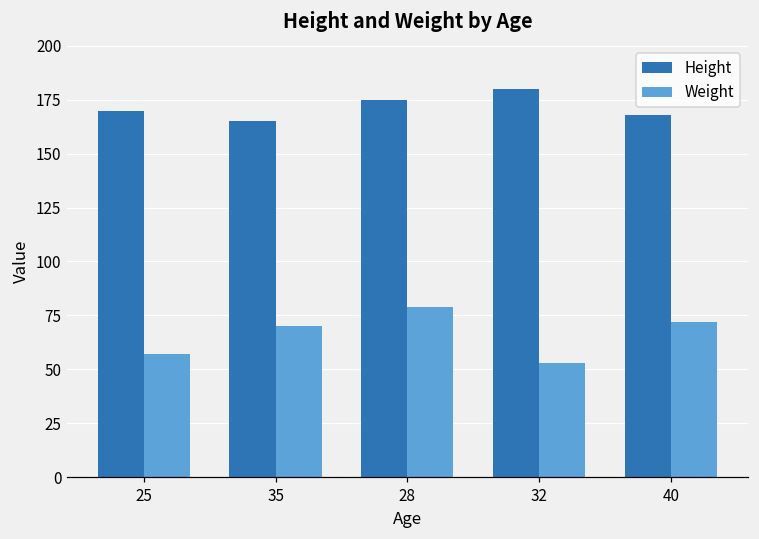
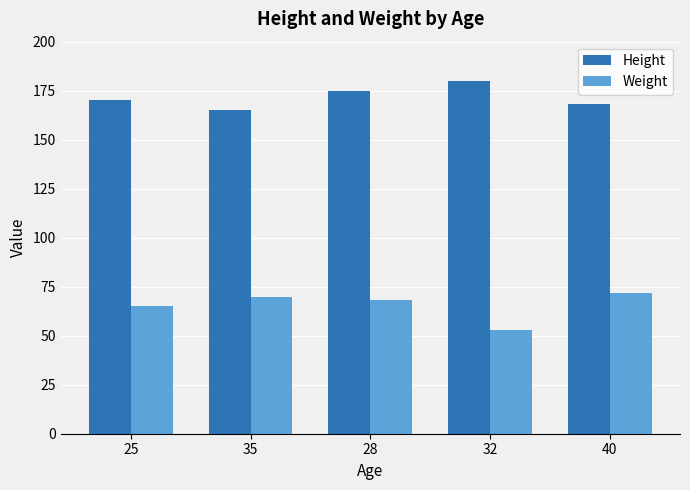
  {
    "Height": {
      "25": 170,
      "35": 165,
      "28": 175,
      "32": 180,
      "40": 168
    },
    "Weight": {
-     "25": 57,
+     "25": 65,
      "35": 70,
-     "28": 79,
+     "28": 68,
      "32": 53,
      "40": 72
    }
  }
